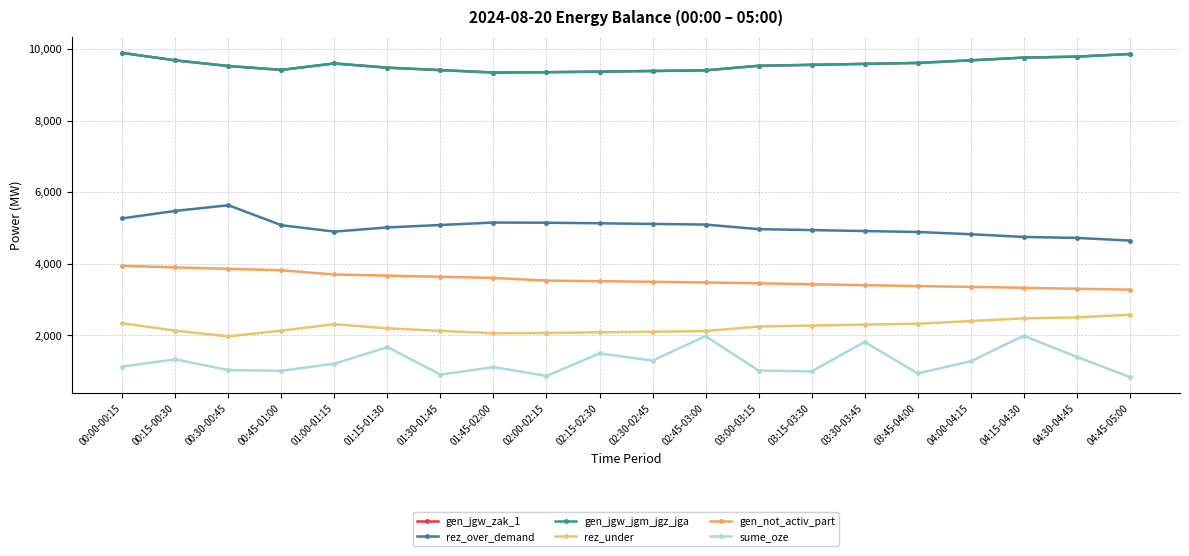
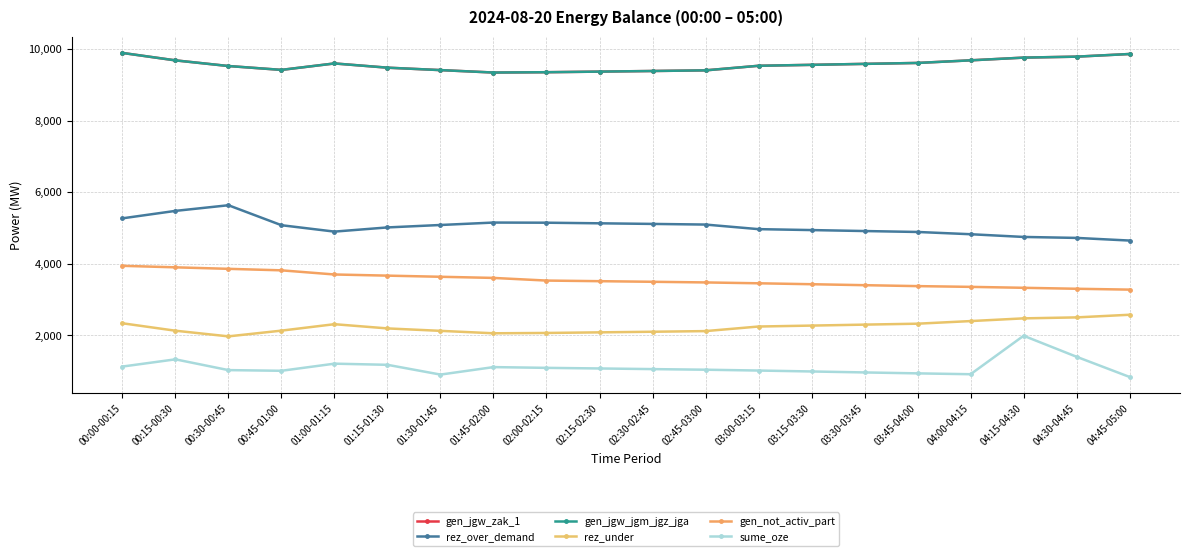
  {
    "sume_oze": {
      "00:00-00:15": "1,100",
      "00:15-00:30": "1,300",
      "00:30-00:45": "1,000",
      "00:45-01:00": "1,000",
      "01:00-01:15": "1,200",
-     "01:15-01:30": "1,700",
+     "01:15-01:30": "1,200",
      "01:30-01:45": "900",
      "01:45-02:00": "1,100",
-     "02:00-02:15": "900",
-     "02:15-02:30": "1,500",
-     "02:30-02:45": "1,300",
-     "02:45-03:00": "2,000",
+     "02:00-02:15": "1,100",
+     "02:15-02:30": "1,100",
+     "02:30-02:45": "1,100",
+     "02:45-03:00": "1,000",
      "03:00-03:15": "1,000",
      "03:15-03:30": "1,000",
-     "03:30-03:45": "1,800",
+     "03:30-03:45": "1,000",
      "03:45-04:00": "900",
-     "04:00-04:15": "1,300",
+     "04:00-04:15": "900",
      "04:15-04:30": "2,000",
      "04:30-04:45": "1,400",
      "04:45-05:00": "800"
    }
  }
